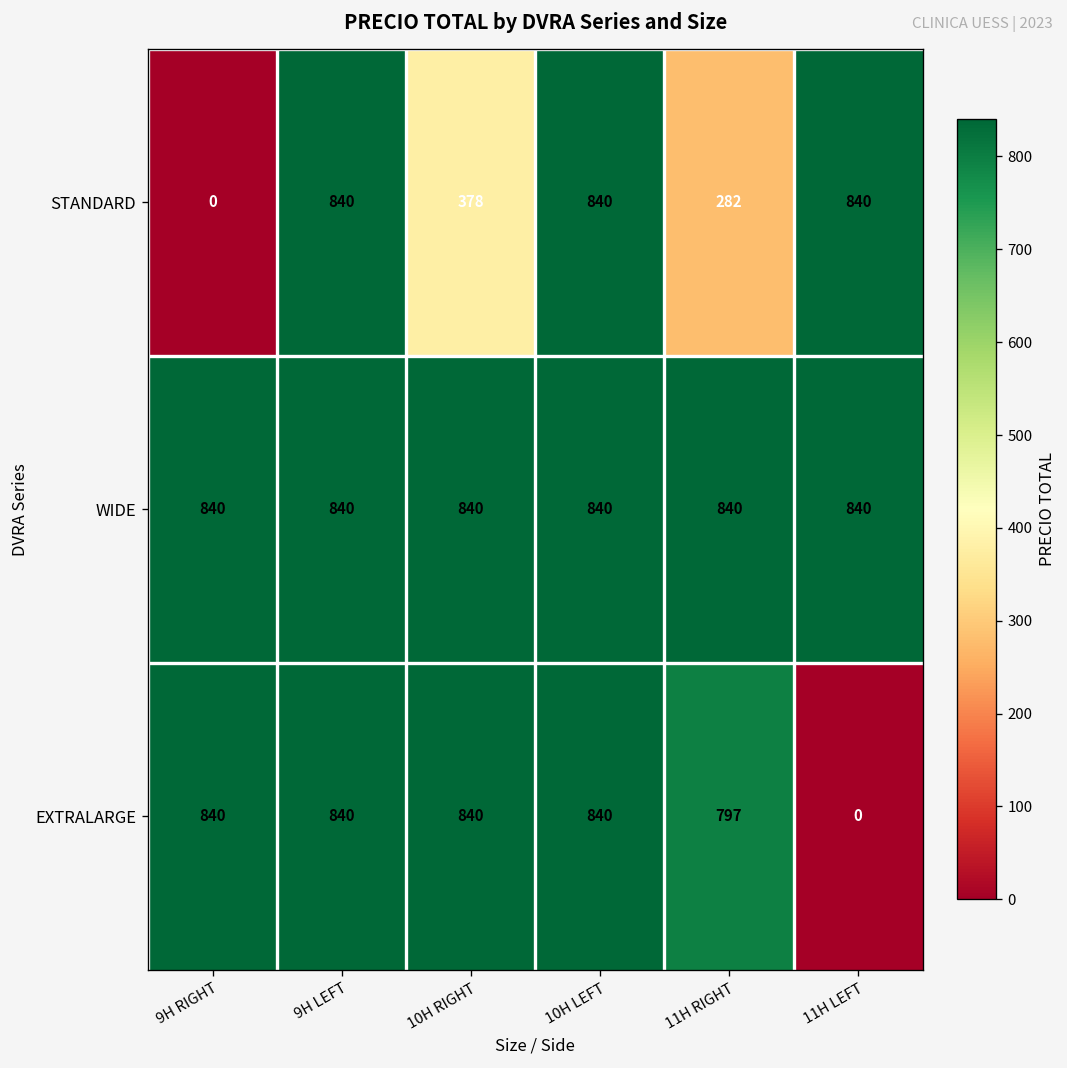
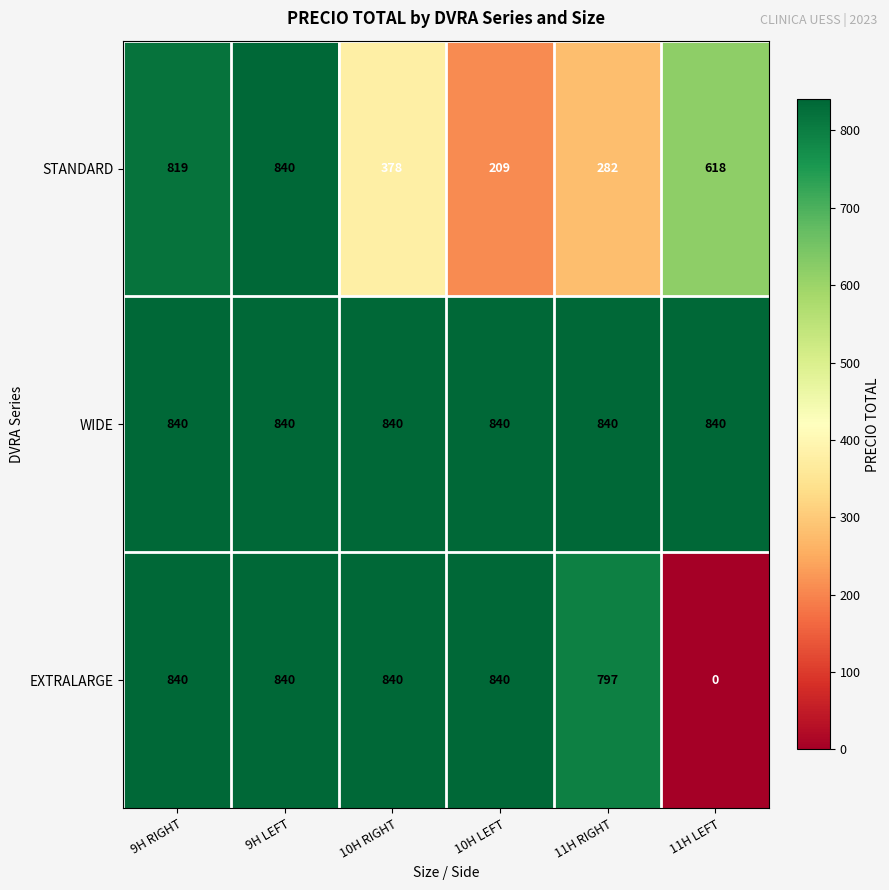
  {
    "STANDARD": {
-     "9H RIGHT": 0,
+     "9H RIGHT": 819,
      "9H LEFT": 840,
      "10H RIGHT": 378,
-     "10H LEFT": 840,
+     "10H LEFT": 209,
      "11H RIGHT": 282,
-     "11H LEFT": 840
+     "11H LEFT": 618
    },
    "WIDE": {
      "9H RIGHT": 840,
      "9H LEFT": 840,
      "10H RIGHT": 840,
      "10H LEFT": 840,
      "11H RIGHT": 840,
      "11H LEFT": 840
    },
    "EXTRALARGE": {
      "9H RIGHT": 840,
      "9H LEFT": 840,
      "10H RIGHT": 840,
      "10H LEFT": 840,
      "11H RIGHT": 797,
      "11H LEFT": 0
    }
  }
